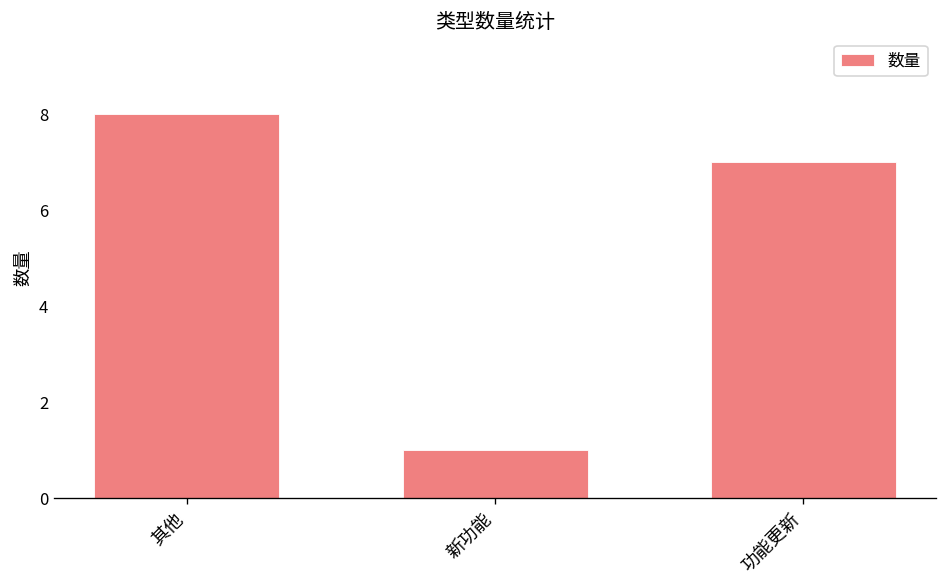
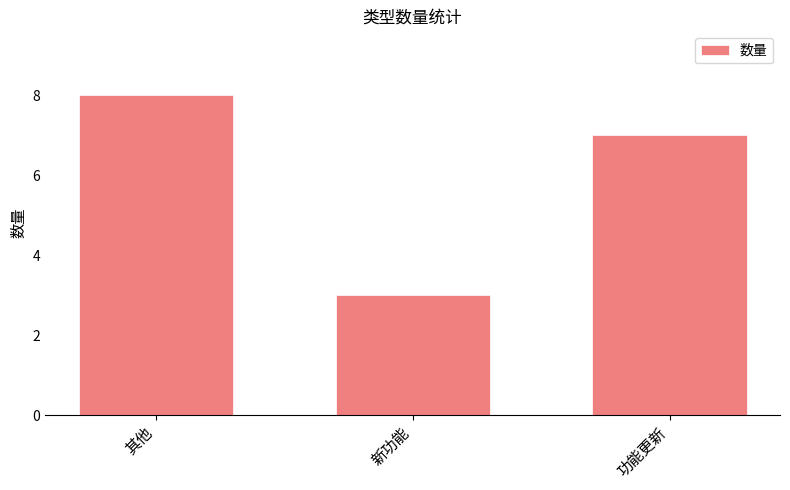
  {
    "其他": 8,
-   "新功能": 1,
+   "新功能": 3,
    "功能更新": 7
  }
